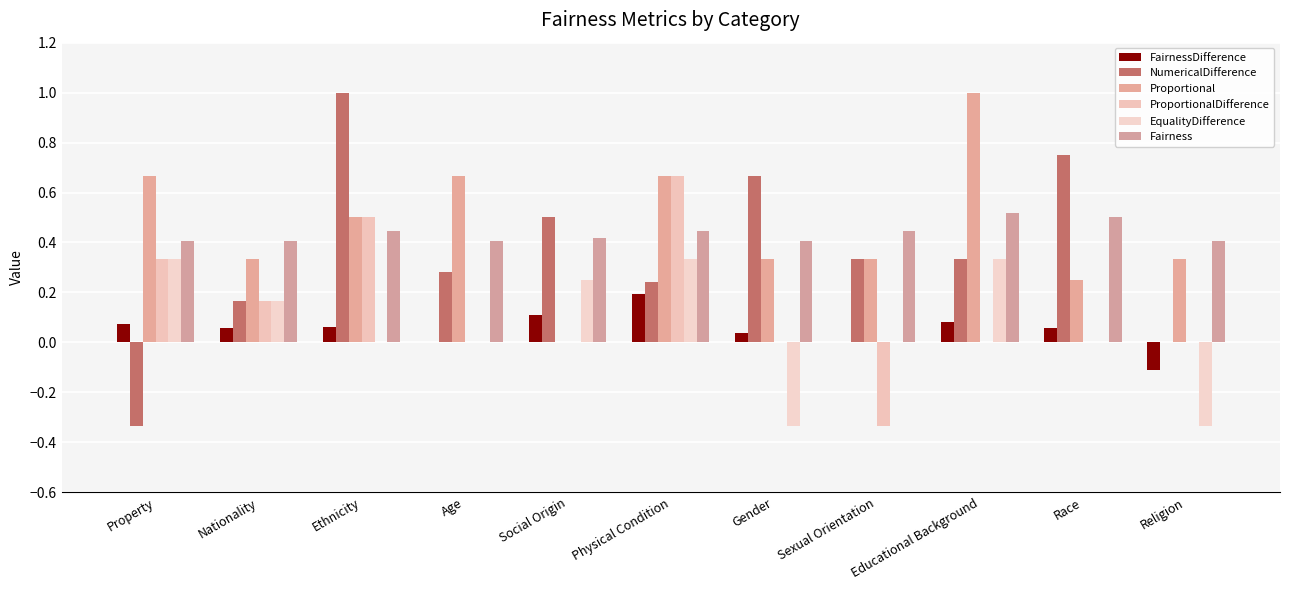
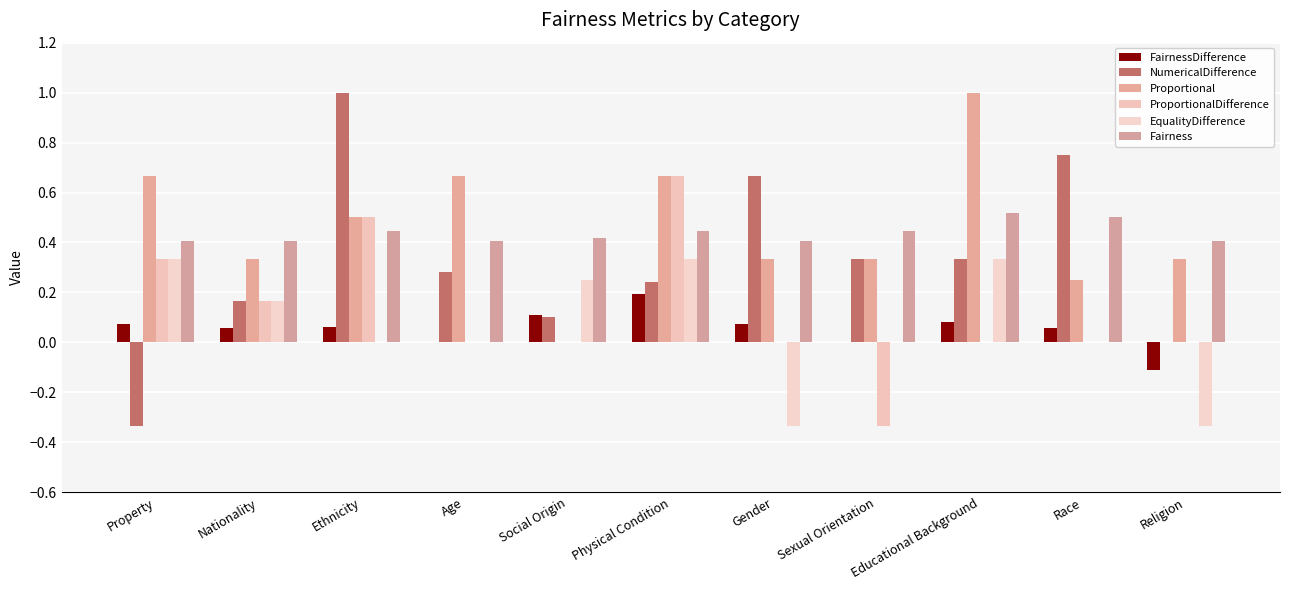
  {
    "FairnessDifference": {
      "Property": 0.07,
      "Nationality": 0.06,
      "Ethnicity": 0.06,
      "Age": 0.00,
      "Social Origin": 0.11,
      "Physical Condition": 0.19,
-     "Gender": 0.04,
+     "Gender": 0.07,
      "Sexual Orientation": 0.00,
      "Educational Background": 0.08,
      "Race": 0.06,
      "Religion": -0.11
    },
    "NumericalDifference": {
      "Property": -0.33,
      "Nationality": 0.17,
      "Ethnicity": 1.0,
      "Age": 0.28,
-     "Social Origin": 0.5,
+     "Social Origin": 0.1,
      "Physical Condition": 0.24,
      "Gender": 0.67,
      "Sexual Orientation": 0.33,
      "Educational Background": 0.33,
      "Race": 0.75,
      "Religion": 0.0
    }
  }
